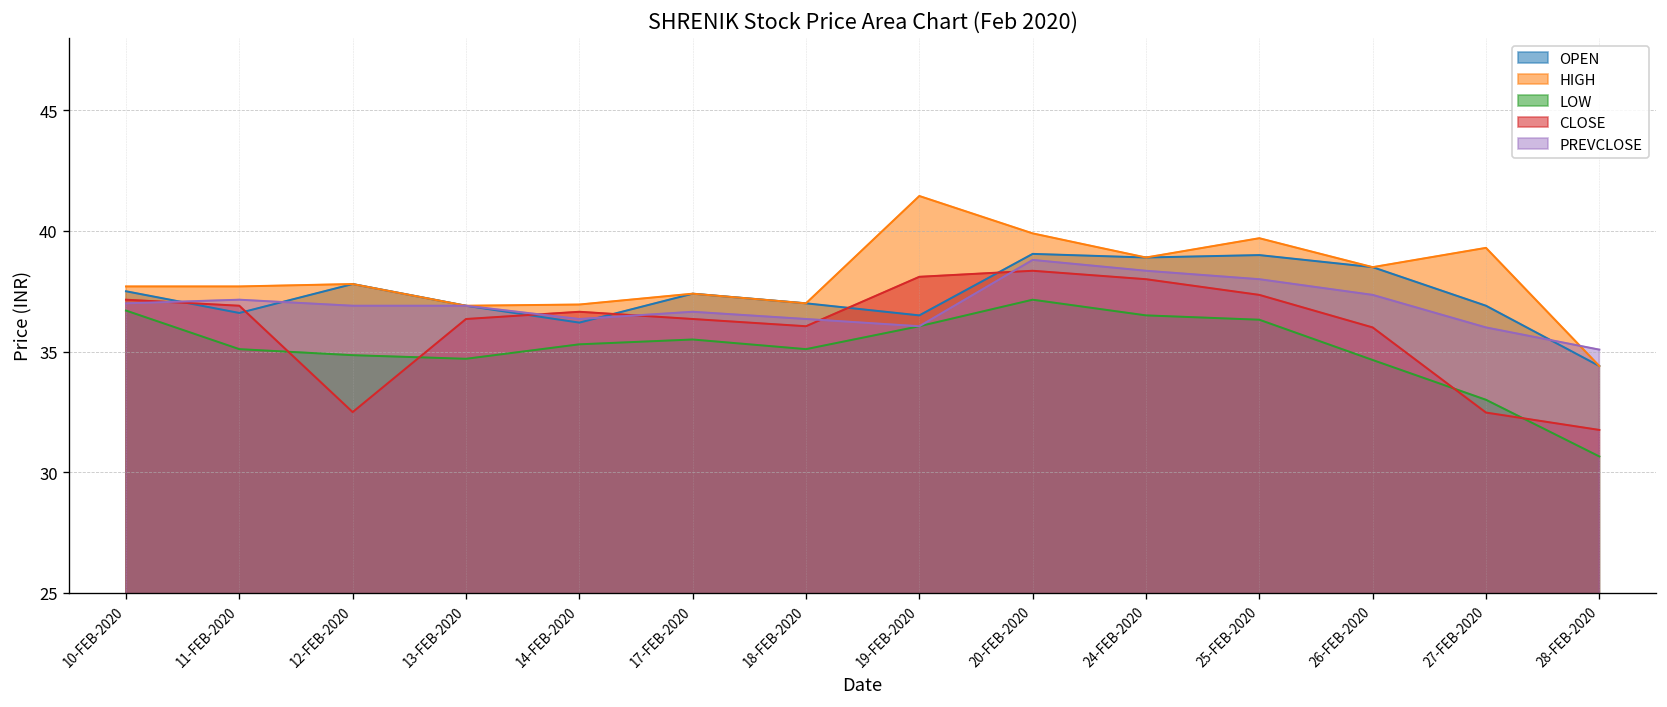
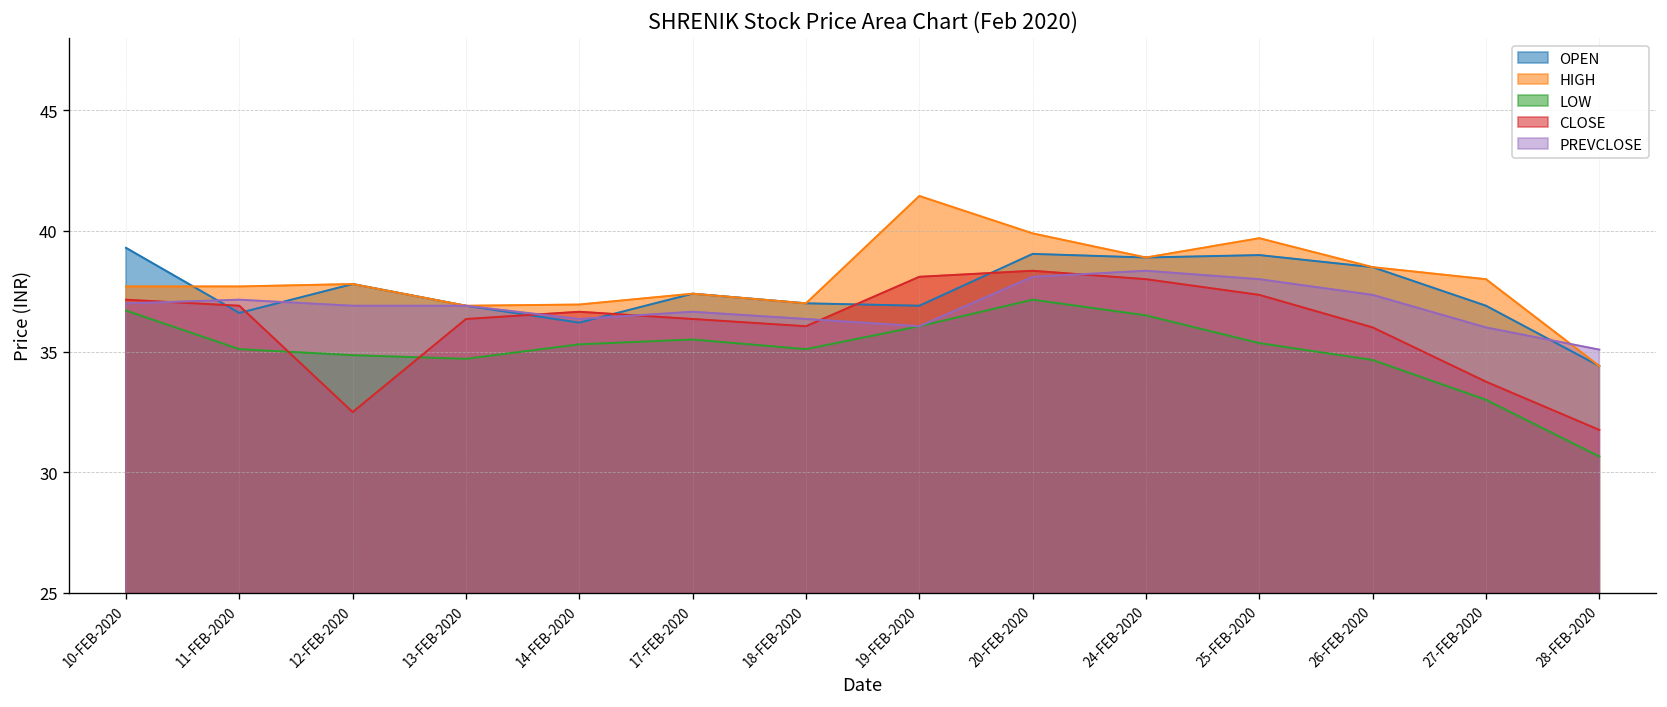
  {
    "OPEN": {
-     "10-FEB-2020": 37.5,
+     "10-FEB-2020": 39.3,
      "11-FEB-2020": 36.6,
      "14-FEB-2020": 36.2,
-     "19-FEB-2020": 36.5,
+     "19-FEB-2020": 36.9,
      "20-FEB-2020": 39.1,
      "25-FEB-2020": 39.0,
      "27-FEB-2020": 36.9
    },
    "HIGH": {
      "10-FEB-2020": 37.7,
      "11-FEB-2020": 37.7,
      "14-FEB-2020": 37.0,
      "19-FEB-2020": 41.5,
      "20-FEB-2020": 39.9,
      "25-FEB-2020": 39.7,
-     "27-FEB-2020": 39.3
+     "27-FEB-2020": 38.0
    },
    "LOW": {
      "10-FEB-2020": 36.7,
      "11-FEB-2020": 35.1,
      "12-FEB-2020": 34.9,
      "13-FEB-2020": 34.7,
      "14-FEB-2020": 35.3,
      "17-FEB-2020": 35.5,
      "18-FEB-2020": 35.1,
      "20-FEB-2020": 37.2,
      "24-FEB-2020": 36.5,
-     "25-FEB-2020": 36.3,
+     "25-FEB-2020": 35.4,
      "26-FEB-2020": 34.7,
      "27-FEB-2020": 33.0,
      "28-FEB-2020": 30.7
    },
    "CLOSE": {
      "10-FEB-2020": 37.2,
      "11-FEB-2020": 36.9,
      "12-FEB-2020": 32.5,
      "13-FEB-2020": 36.4,
      "14-FEB-2020": 36.7,
      "17-FEB-2020": 36.4,
      "18-FEB-2020": 36.1,
      "19-FEB-2020": 38.1,
      "20-FEB-2020": 38.4,
      "24-FEB-2020": 38.0,
      "25-FEB-2020": 37.4,
      "26-FEB-2020": 36.0,
-     "27-FEB-2020": 32.5,
+     "27-FEB-2020": 33.8,
      "28-FEB-2020": 31.8
    },
    "PREVCLOSE": {
      "10-FEB-2020": 37.0,
      "11-FEB-2020": 37.2,
      "12-FEB-2020": 36.9,
      "14-FEB-2020": 36.4,
      "17-FEB-2020": 36.7,
      "18-FEB-2020": 36.4,
-     "20-FEB-2020": 38.8,
+     "20-FEB-2020": 38.1,
      "24-FEB-2020": 38.4,
      "25-FEB-2020": 38.0,
      "26-FEB-2020": 37.4,
      "27-FEB-2020": 36.0,
      "28-FEB-2020": 35.1
    }
  }
